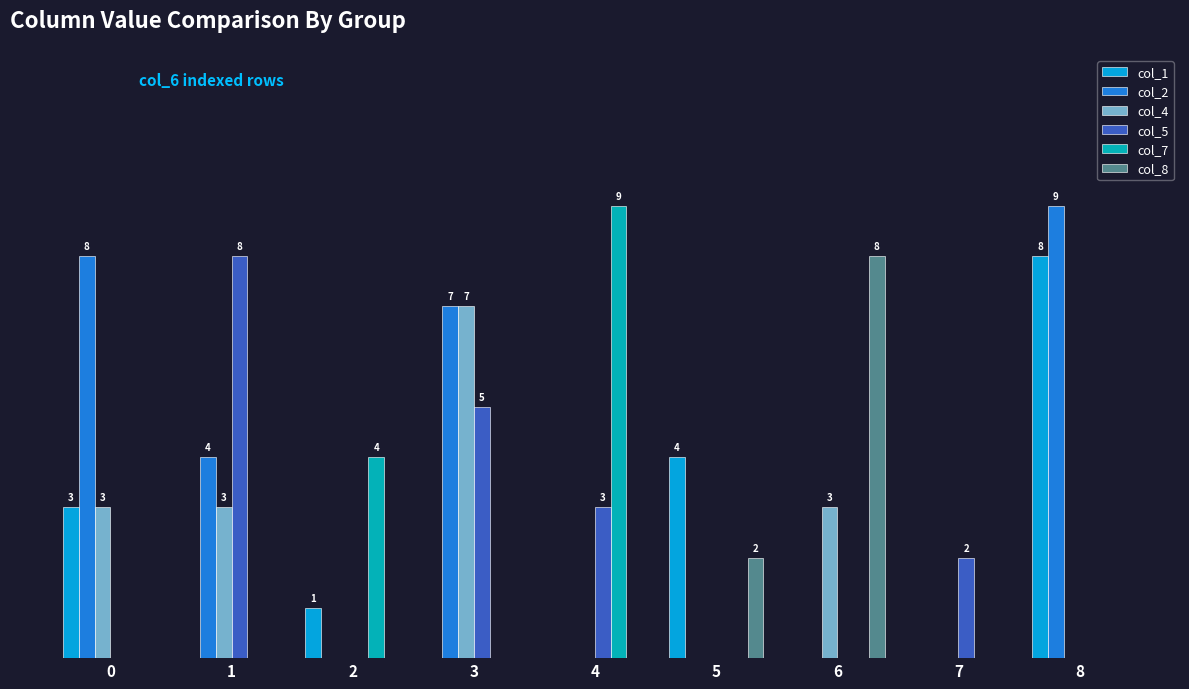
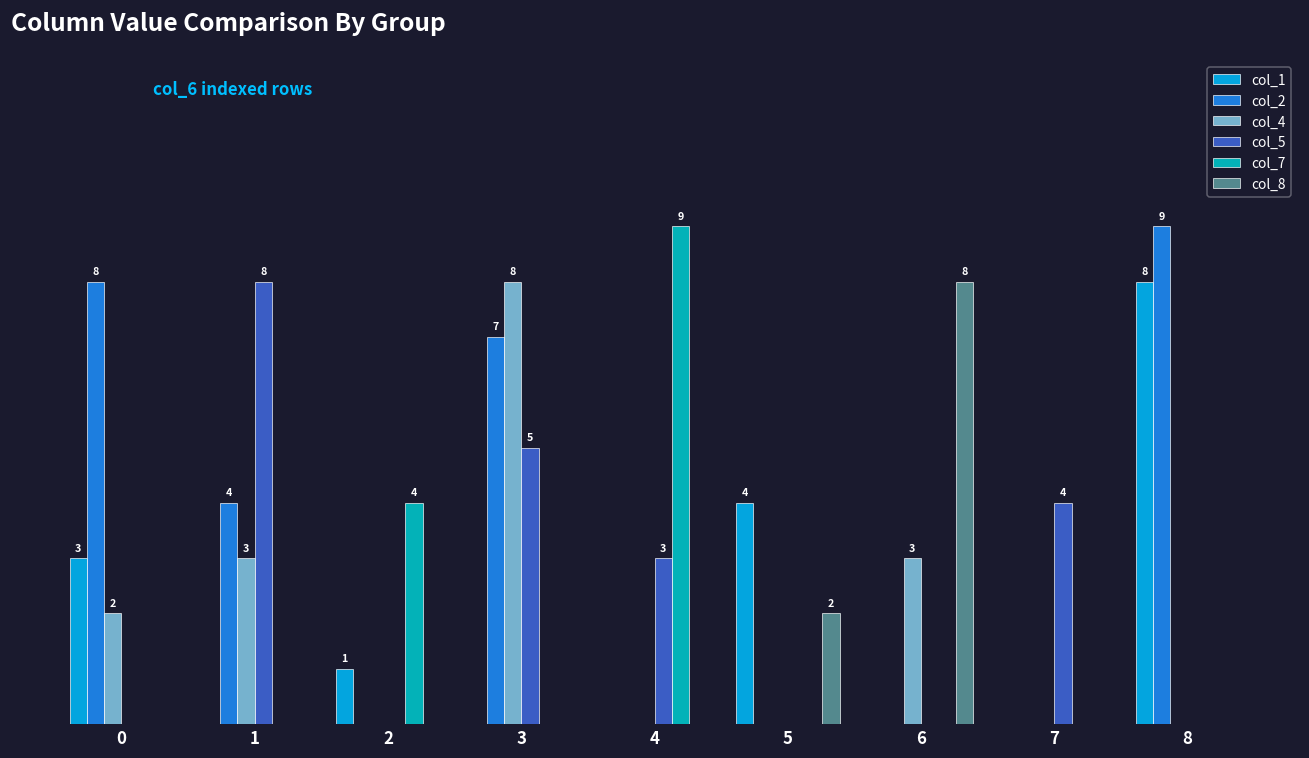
  {
    "col_4": {
-     "0": 3,
+     "0": 2,
      "1": 3,
-     "3": 7,
+     "3": 8,
      "6": 3
    },
    "col_5": {
      "1": 8,
      "3": 5,
      "4": 3,
-     "7": 2
+     "7": 4
    },
    "col_8": {
      "5": 2,
      "6": 8
    }
  }
